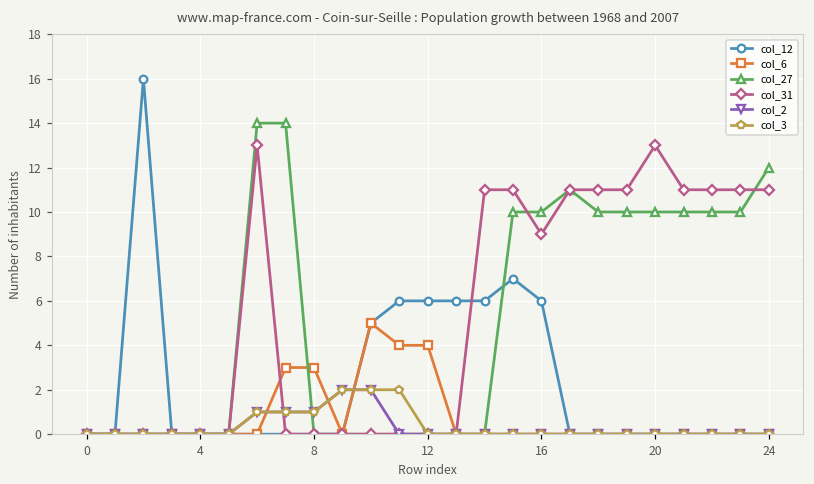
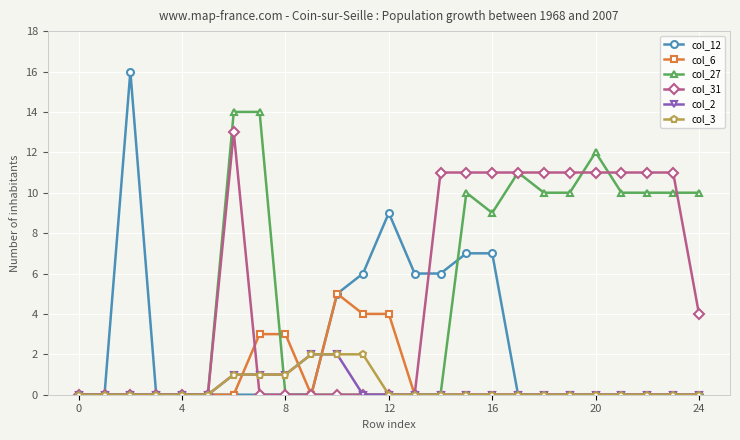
  {
    "col_12": {
-     "12": 6,
-     "16": 6
+     "12": 9,
+     "16": 7
    },
    "col_27": {
-     "16": 10,
-     "20": 10,
-     "24": 12
+     "16": 9,
+     "20": 12,
+     "24": 10
    },
    "col_31": {
-     "16": 9,
-     "20": 13,
-     "24": 11
+     "16": 11,
+     "20": 11,
+     "24": 4
    }
  }
